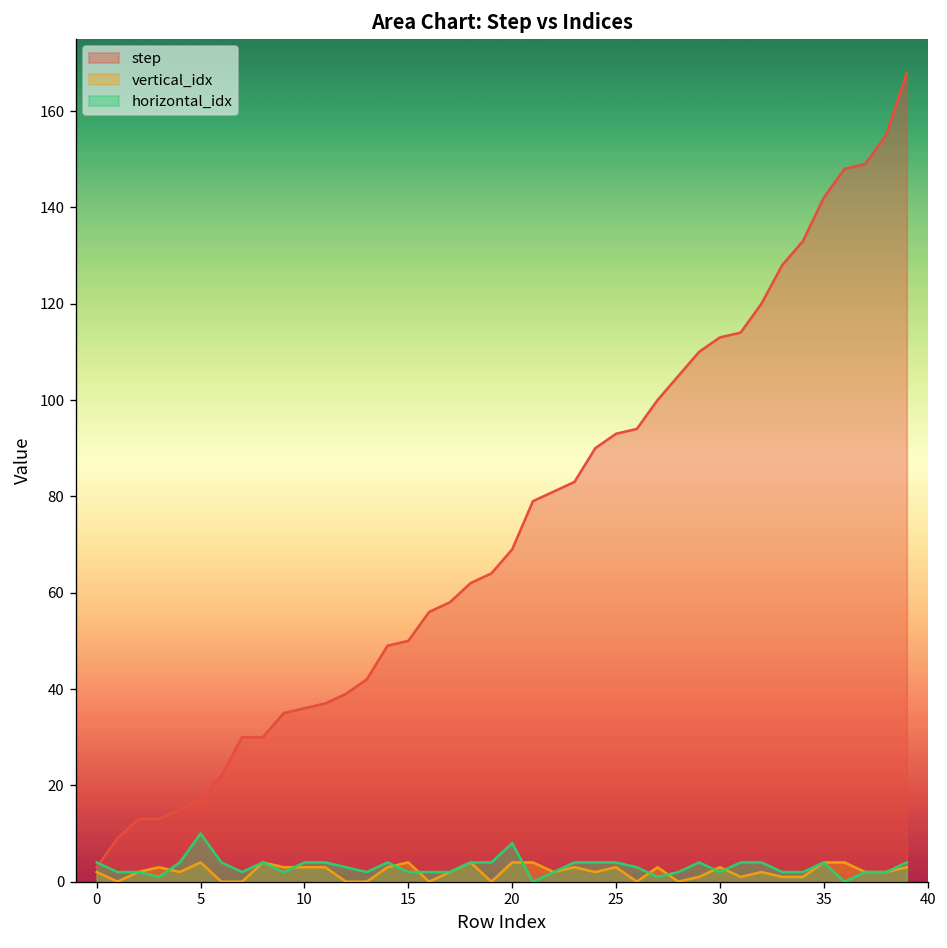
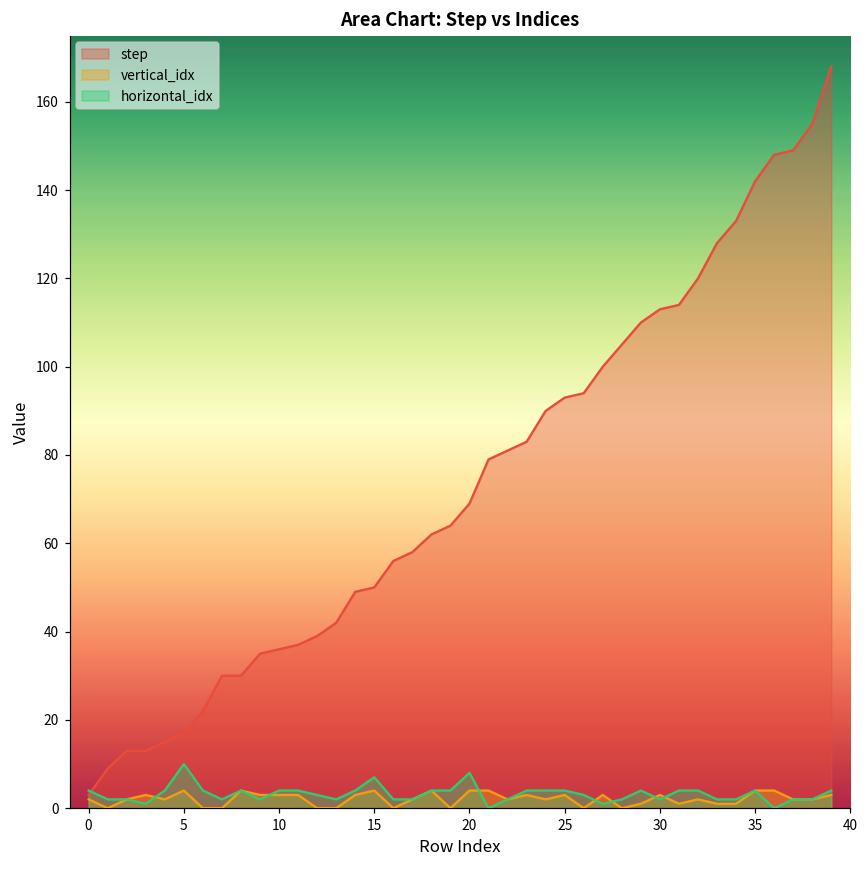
  {
    "horizontal_idx": {
      "0": 4,
      "5": 10,
      "10": 4,
-     "15": 2,
+     "15": 7,
      "20": 8,
      "25": 4,
      "30": 2
    }
  }
